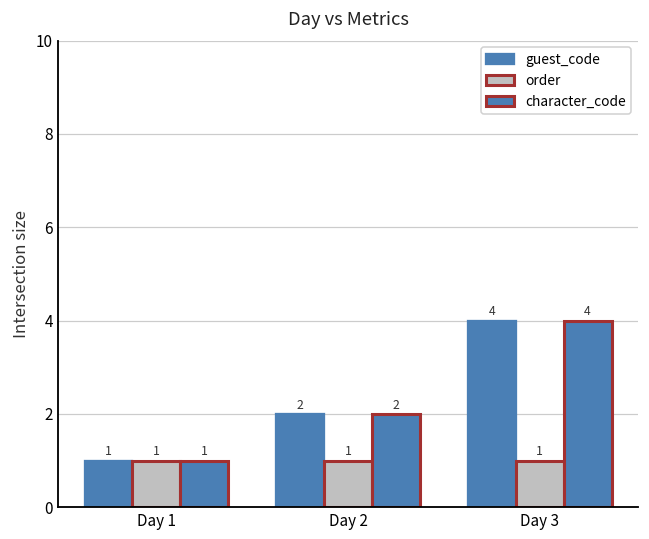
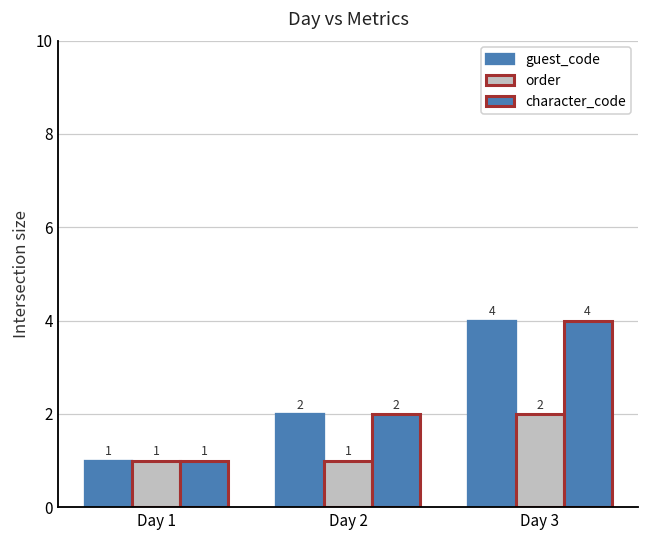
  {
    "order": {
      "Day 1": 1,
      "Day 2": 1,
-     "Day 3": 1
+     "Day 3": 2
    }
  }
